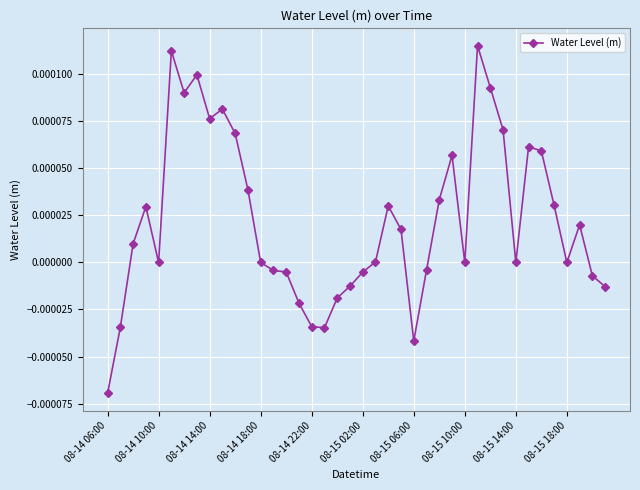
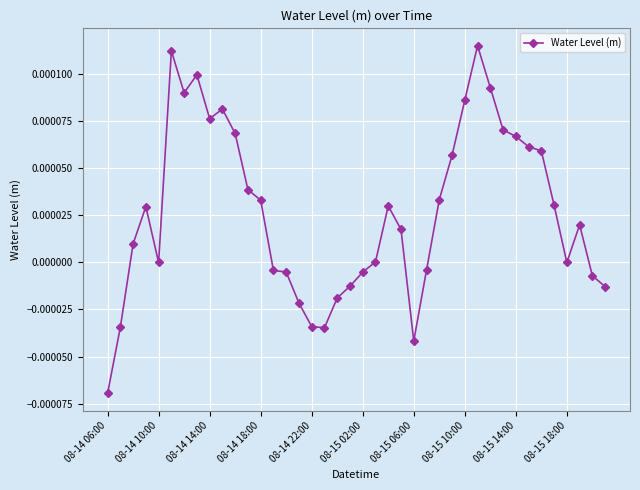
  {
    "08-14 06:00": -0.00007,
    "08-14 10:00": 0.00000,
    "08-14 14:00": 0.000077,
-   "08-14 18:00": 0.00000,
+   "08-14 18:00": 0.00003,
    "08-14 22:00": -0.000034,
    "08-15 02:00": -0.000005,
    "08-15 06:00": -0.000042,
-   "08-15 10:00": 0.0000,
-   "08-15 14:00": 0.0000,
+   "08-15 10:00": 0.0001,
+   "08-15 14:00": 0.0001,
    "08-15 18:00": 0.00000
  }
